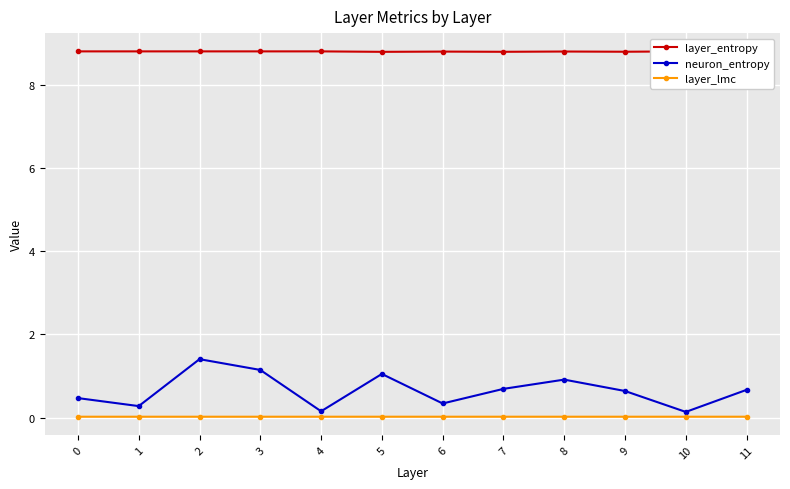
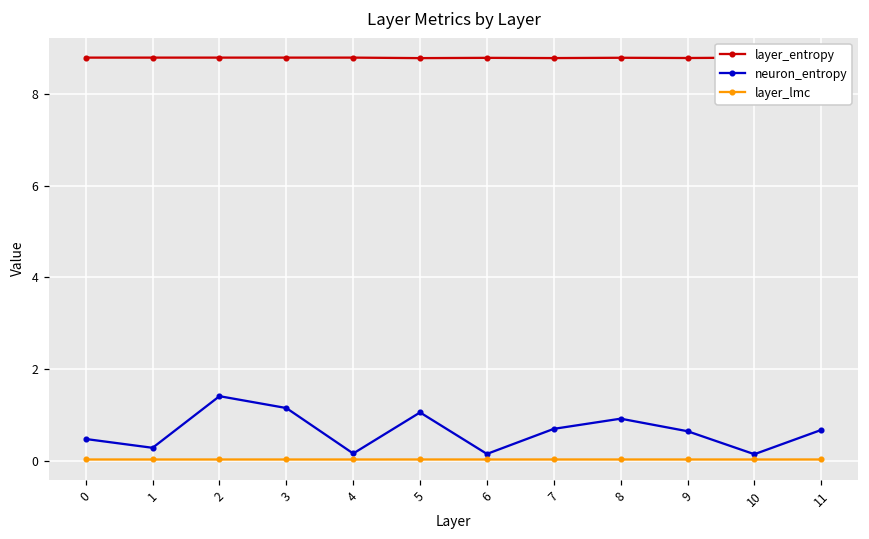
  {
    "layer_entropy": {
      "0": 8.8,
      "1": 8.8,
      "2": 8.8,
      "3": 8.8,
      "4": 8.8,
      "5": 8.8,
      "6": 8.8,
      "7": 8.8,
      "8": 8.8,
      "9": 8.8
    },
    "neuron_entropy": {
      "0": 0.5,
      "1": 0.3,
      "2": 1.4,
      "3": 1.1,
      "4": 0.2,
      "5": 1.1,
-     "6": 0.3,
+     "6": 0.1,
      "7": 0.7,
      "8": 0.9,
      "9": 0.6,
      "10": 0.1,
      "11": 0.7
    },
    "layer_lmc": {
      "0": 0.0,
      "1": 0.0,
      "2": 0.0,
      "3": 0.0,
      "4": 0.0,
      "5": 0.0,
      "6": 0.0,
      "7": 0.0,
      "8": 0.0,
      "9": 0.0,
      "10": 0.0,
      "11": 0.0
    }
  }
